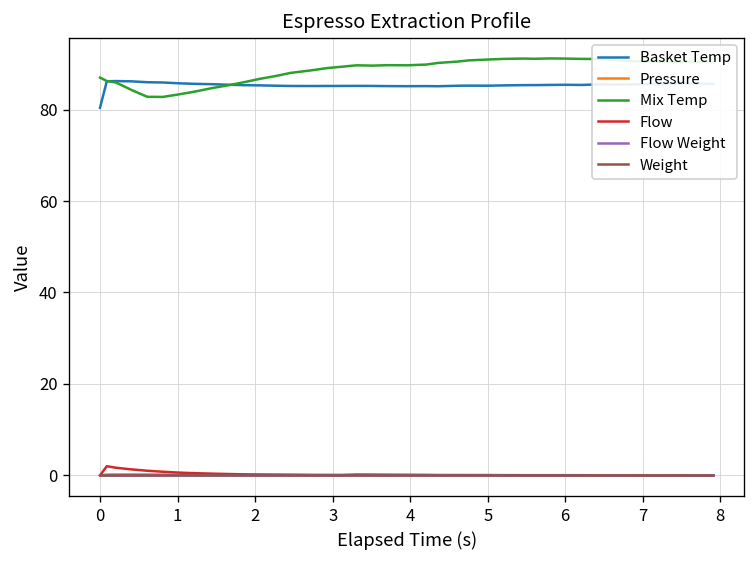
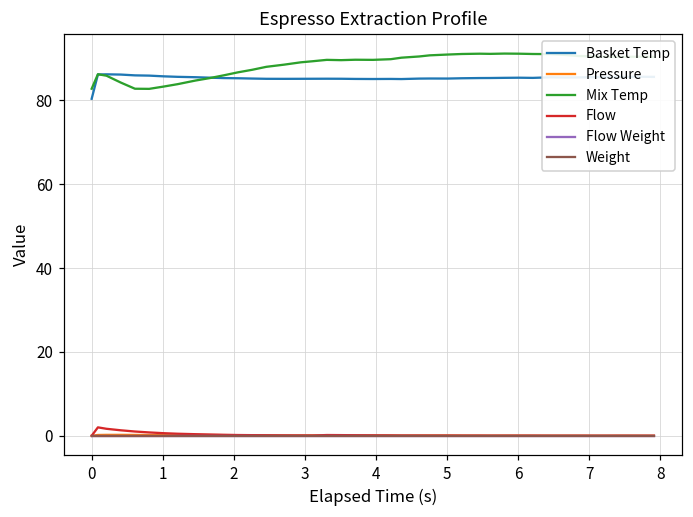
  {
    "Basket Temp": {
      "0": 80
    },
    "Mix Temp": {
-     "0": 87
+     "0": 83
    }
  }
